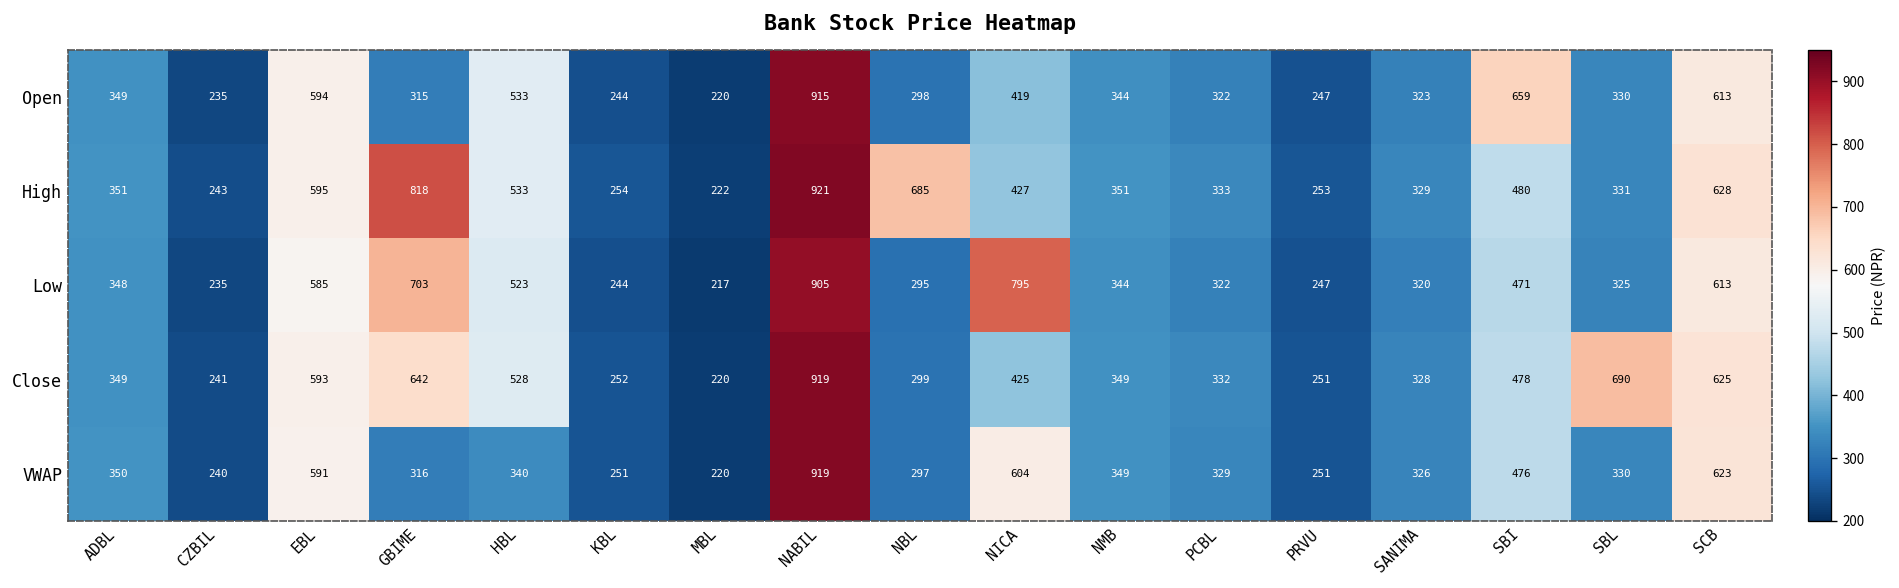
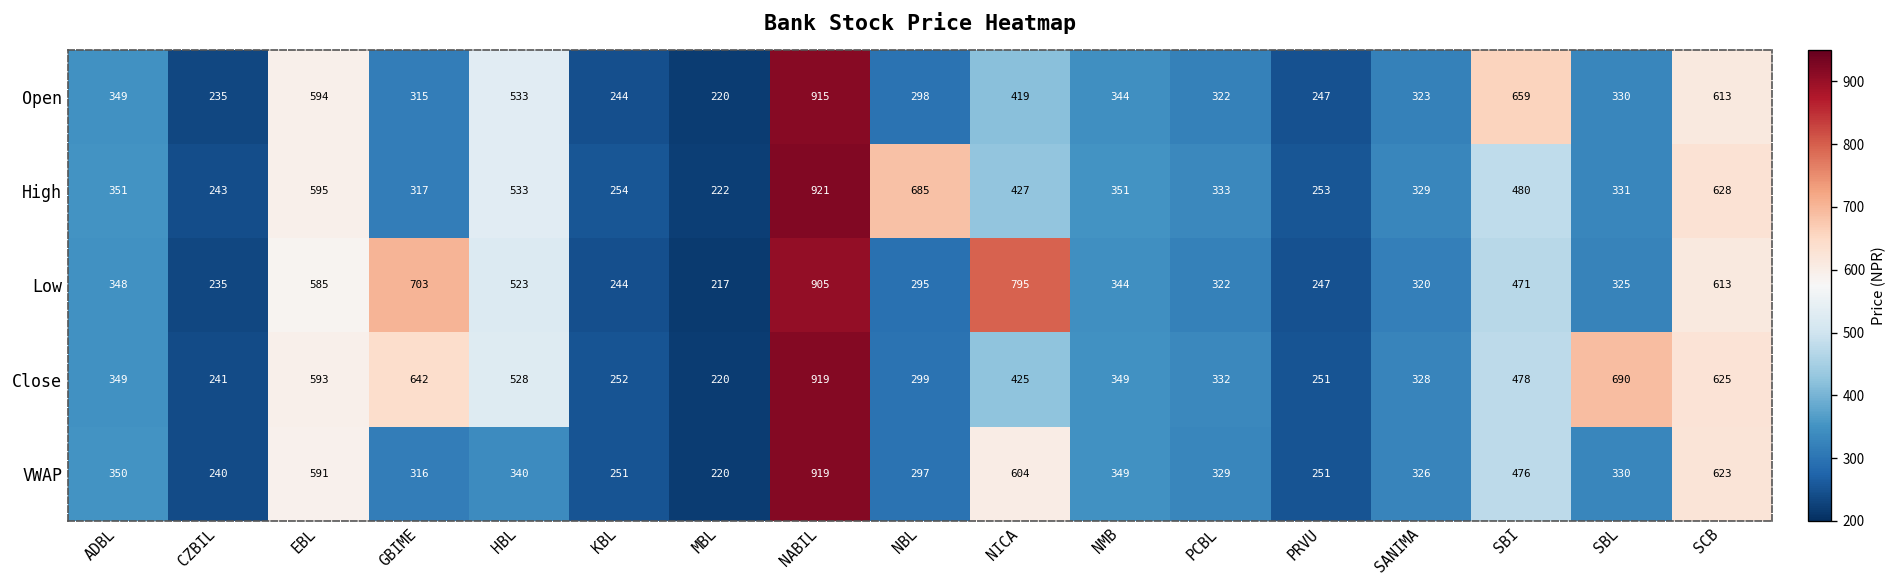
  {
    "Open": {
      "ADBL": 349,
      "CZBIL": 235,
      "EBL": 594,
      "GBIME": 315,
      "HBL": 533,
      "KBL": 244,
      "MBL": 220,
      "NABIL": 915,
      "NBL": 298,
      "NICA": 419,
      "NMB": 344,
      "PCBL": 322,
      "PRVU": 247,
      "SANIMA": 323,
      "SBI": 659,
      "SBL": 330,
      "SCB": 613
    },
    "High": {
      "ADBL": 351,
      "CZBIL": 243,
      "EBL": 595,
-     "GBIME": 818,
+     "GBIME": 317,
      "HBL": 533,
      "KBL": 254,
      "MBL": 222,
      "NABIL": 921,
      "NBL": 685,
      "NICA": 427,
      "NMB": 351,
      "PCBL": 333,
      "PRVU": 253,
      "SANIMA": 329,
      "SBI": 480,
      "SBL": 331,
      "SCB": 628
    },
    "Low": {
      "ADBL": 348,
      "CZBIL": 235,
      "EBL": 585,
      "GBIME": 703,
      "HBL": 523,
      "KBL": 244,
      "MBL": 217,
      "NABIL": 905,
      "NBL": 295,
      "NICA": 795,
      "NMB": 344,
      "PCBL": 322,
      "PRVU": 247,
      "SANIMA": 320,
      "SBI": 471,
      "SBL": 325,
      "SCB": 613
    },
    "Close": {
      "ADBL": 349,
      "CZBIL": 241,
      "EBL": 593,
      "GBIME": 642,
      "HBL": 528,
      "KBL": 252,
      "MBL": 220,
      "NABIL": 919,
      "NBL": 299,
      "NICA": 425,
      "NMB": 349,
      "PCBL": 332,
      "PRVU": 251,
      "SANIMA": 328,
      "SBI": 478,
      "SBL": 690,
      "SCB": 625
    },
    "VWAP": {
      "ADBL": 350,
      "CZBIL": 240,
      "EBL": 591,
      "GBIME": 316,
      "HBL": 340,
      "KBL": 251,
      "MBL": 220,
      "NABIL": 919,
      "NBL": 297,
      "NICA": 604,
      "NMB": 349,
      "PCBL": 329,
      "PRVU": 251,
      "SANIMA": 326,
      "SBI": 476,
      "SBL": 330,
      "SCB": 623
    }
  }
